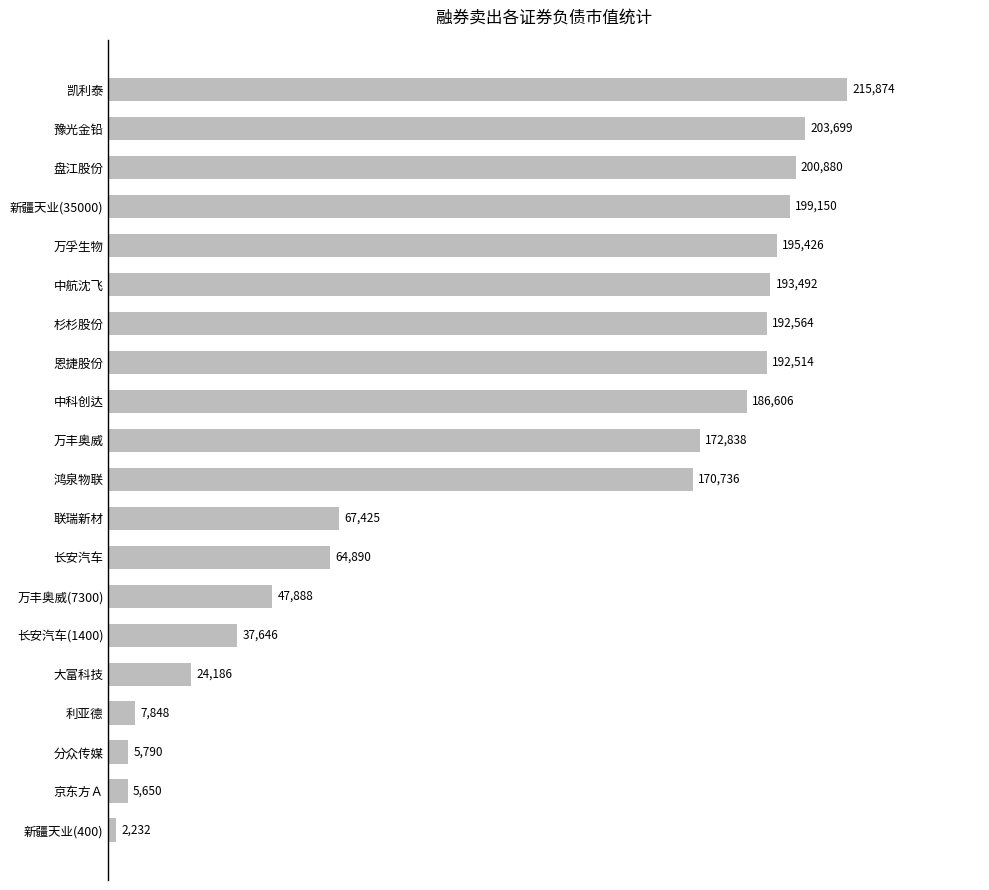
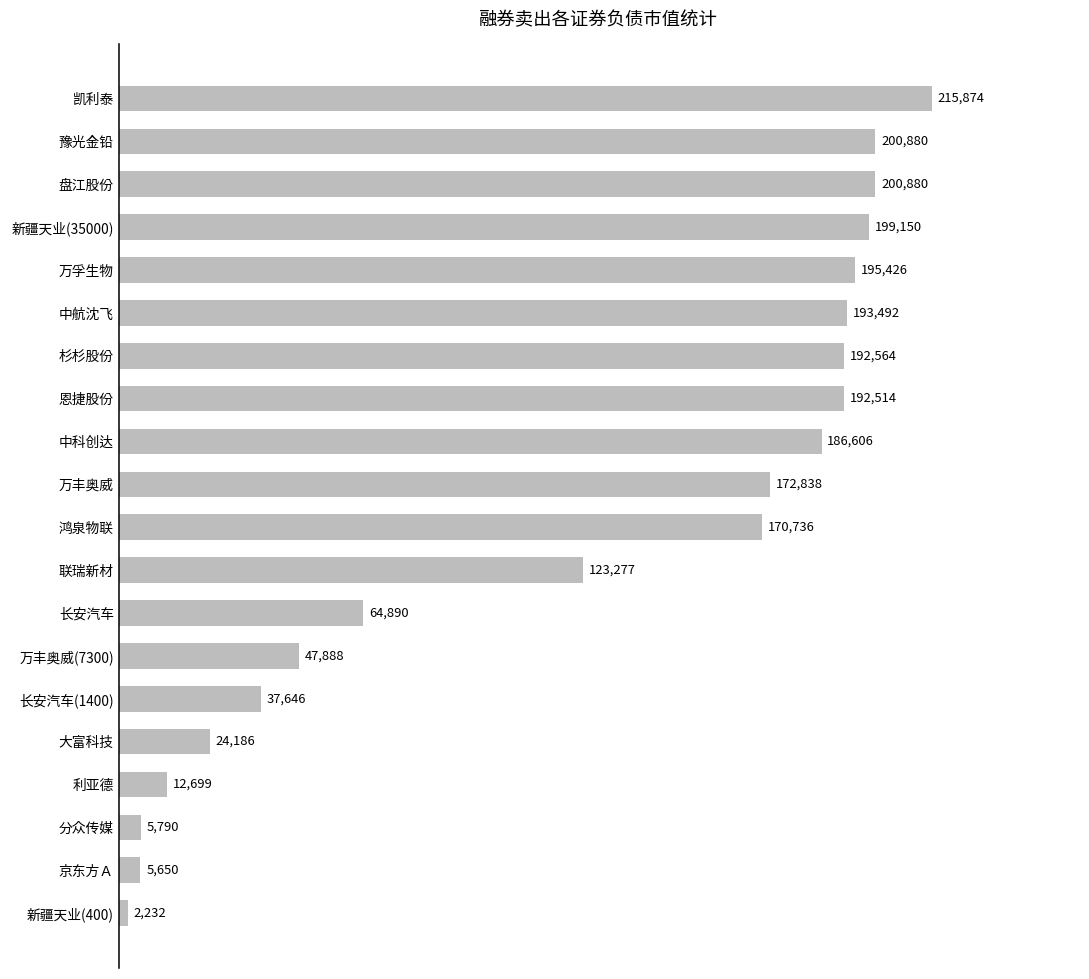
  {
    "凯利泰": "215,874",
-   "豫光金铅": "203,699",
+   "豫光金铅": "200,880",
    "盘江股份": "200,880",
    "新疆天业(35000)": "199,150",
    "万孚生物": "195,426",
    "中航沈飞": "193,492",
    "杉杉股份": "192,564",
    "恩捷股份": "192,514",
    "中科创达": "186,606",
    "万丰奥威": "172,838",
    "鸿泉物联": "170,736",
-   "联瑞新材": "67,425",
+   "联瑞新材": "123,277",
    "长安汽车": "64,890",
    "万丰奥威(7300)": "47,888",
    "长安汽车(1400)": "37,646",
    "大富科技": "24,186",
-   "利亚德": "7,848",
+   "利亚德": "12,699",
    "分众传媒": "5,790",
    "京东方Ａ": "5,650",
    "新疆天业(400)": "2,232"
  }
